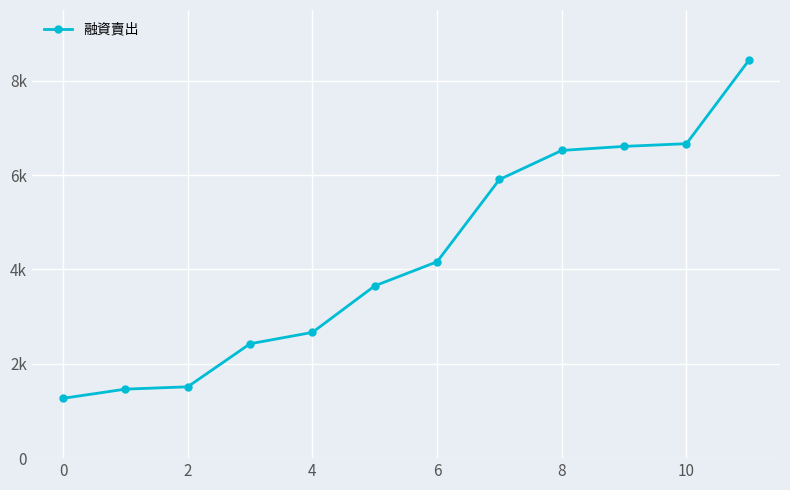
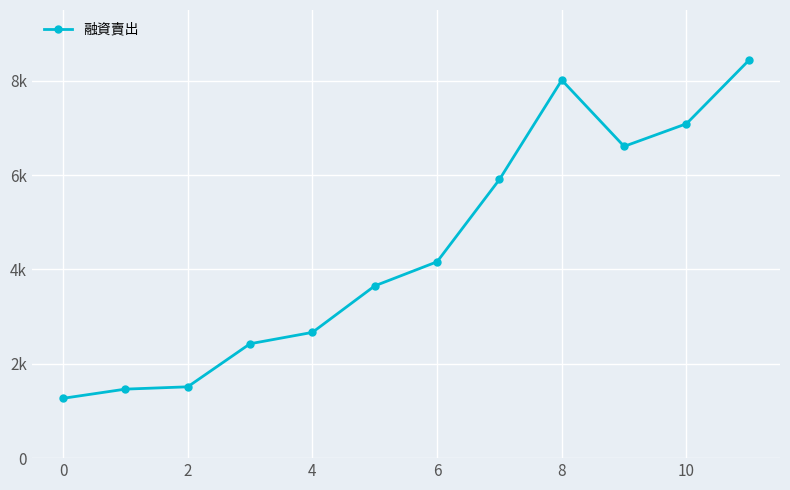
  {
    "0": 1300,
    "2": 1500,
    "4": 2700,
    "6": 4200,
-   "8": 6500,
-   "10": 6700
+   "8": 8000,
+   "10": 7100
  }
